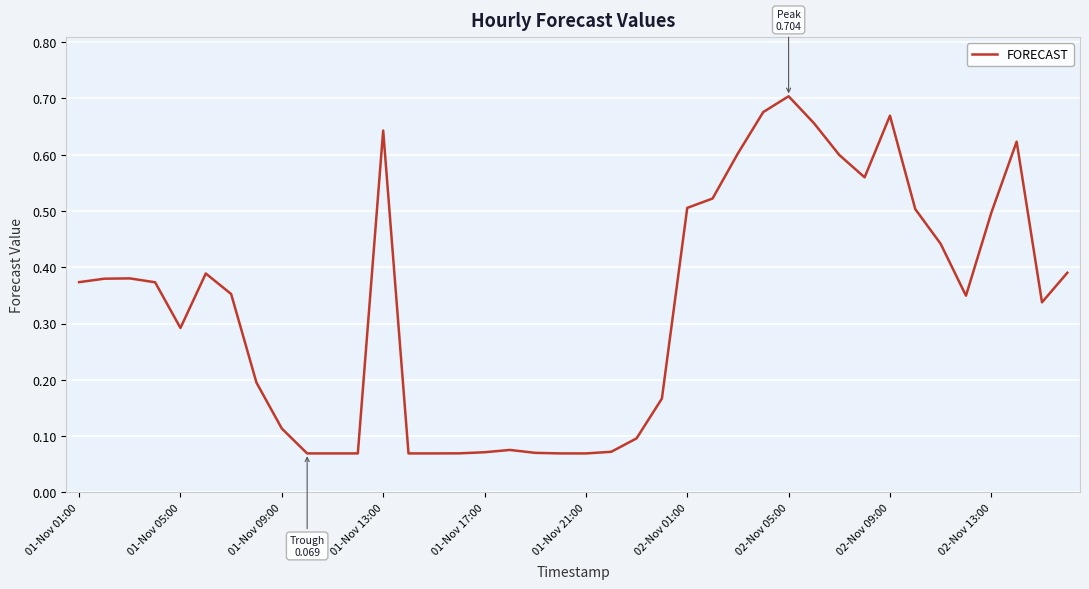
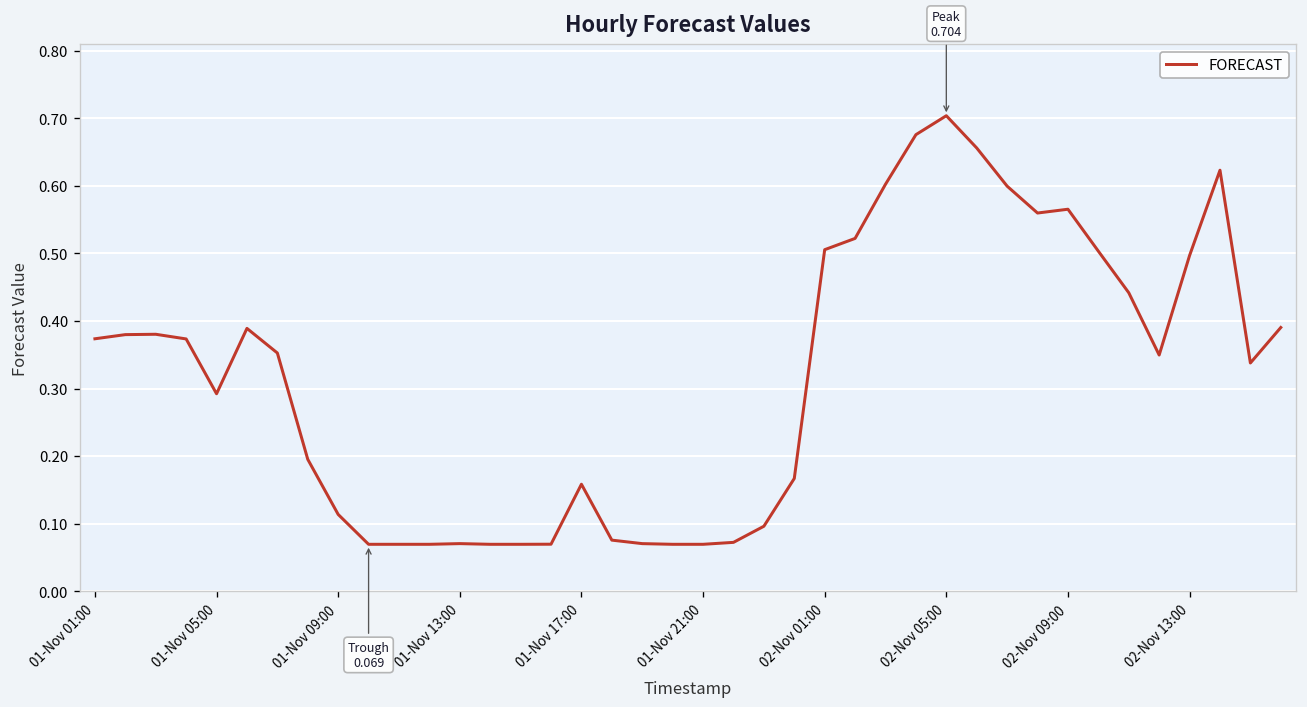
  {
    "01-Nov 01:00": 0.37,
    "01-Nov 05:00": 0.29,
    "01-Nov 09:00": 0.11,
-   "01-Nov 13:00": 0.64,
-   "01-Nov 17:00": 0.07,
+   "01-Nov 13:00": 0.07,
+   "01-Nov 17:00": 0.16,
    "01-Nov 21:00": 0.07,
    "02-Nov 01:00": 0.51,
-   "02-Nov 09:00": 0.67,
+   "02-Nov 09:00": 0.57,
    "02-Nov 13:00": 0.50
  }
